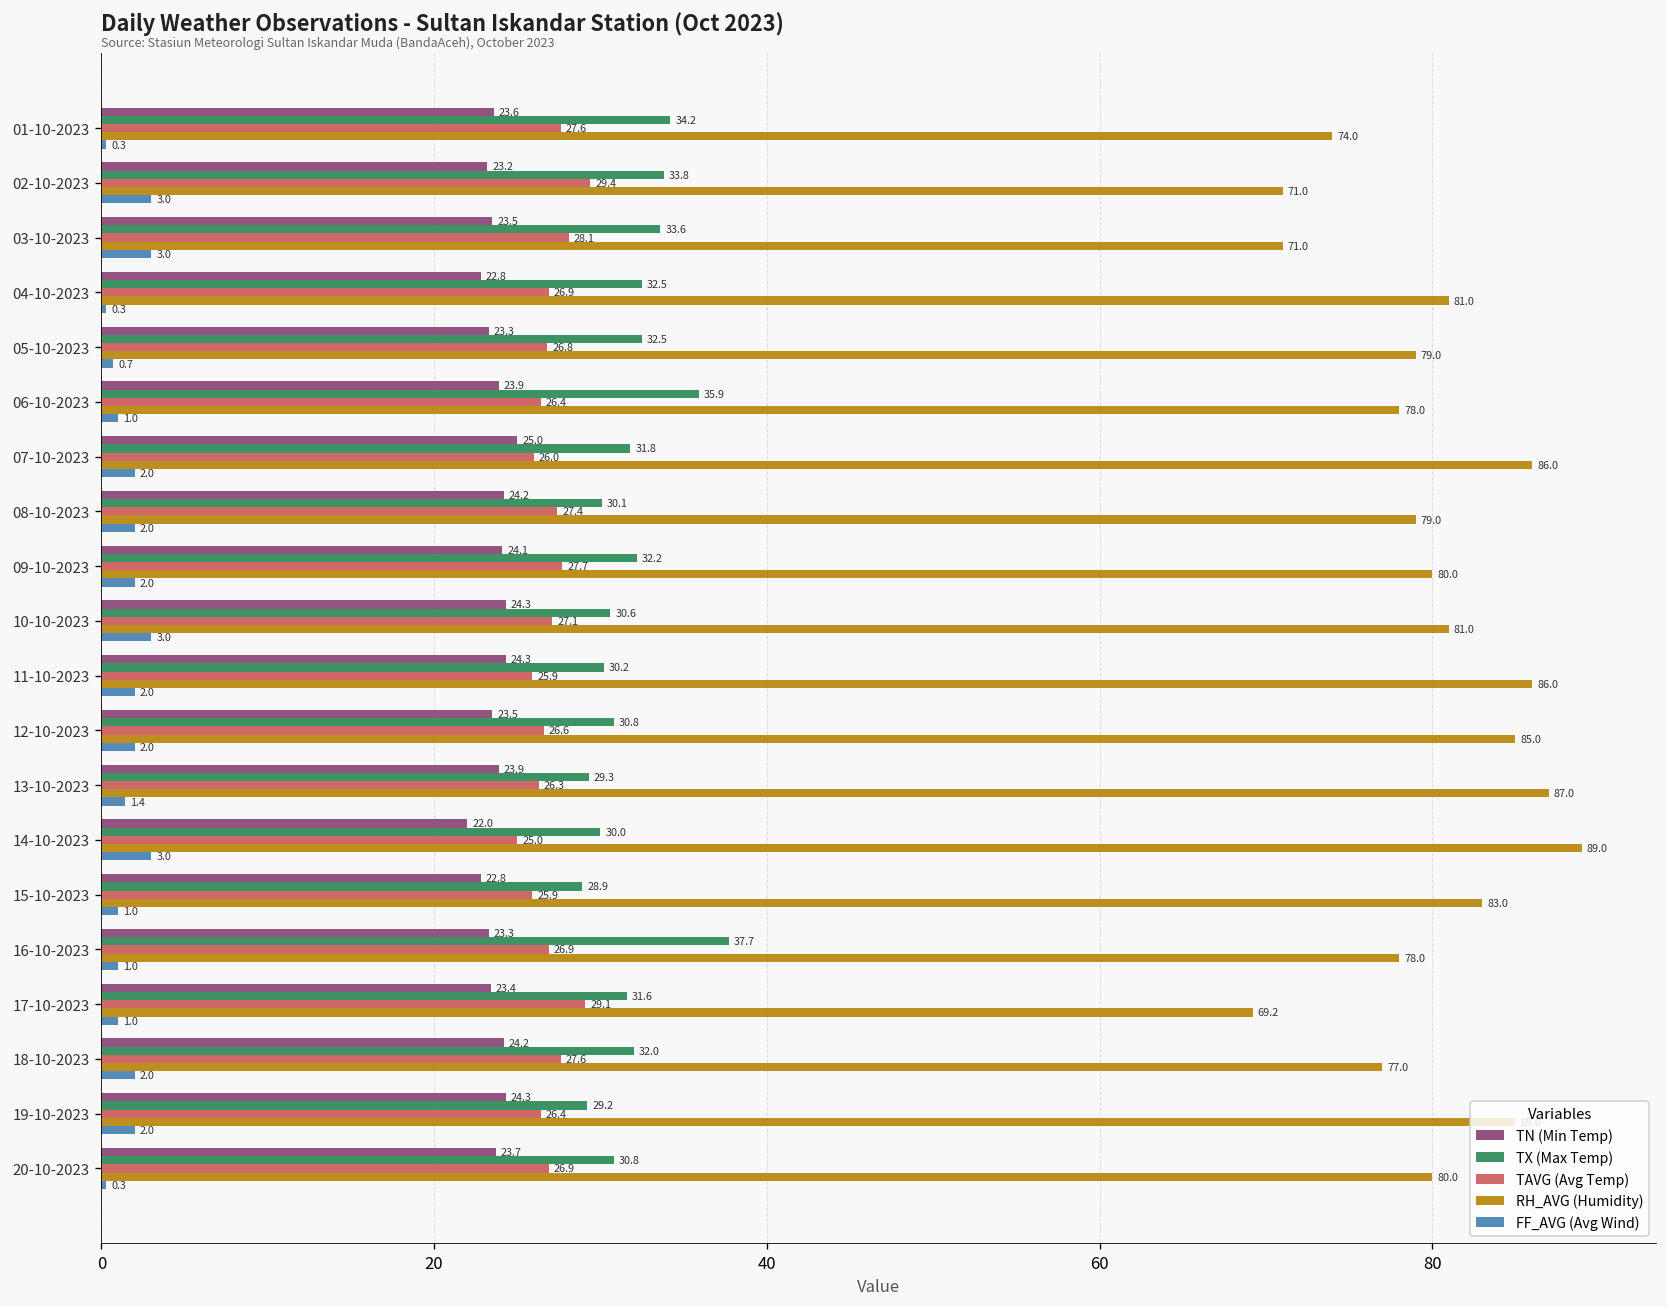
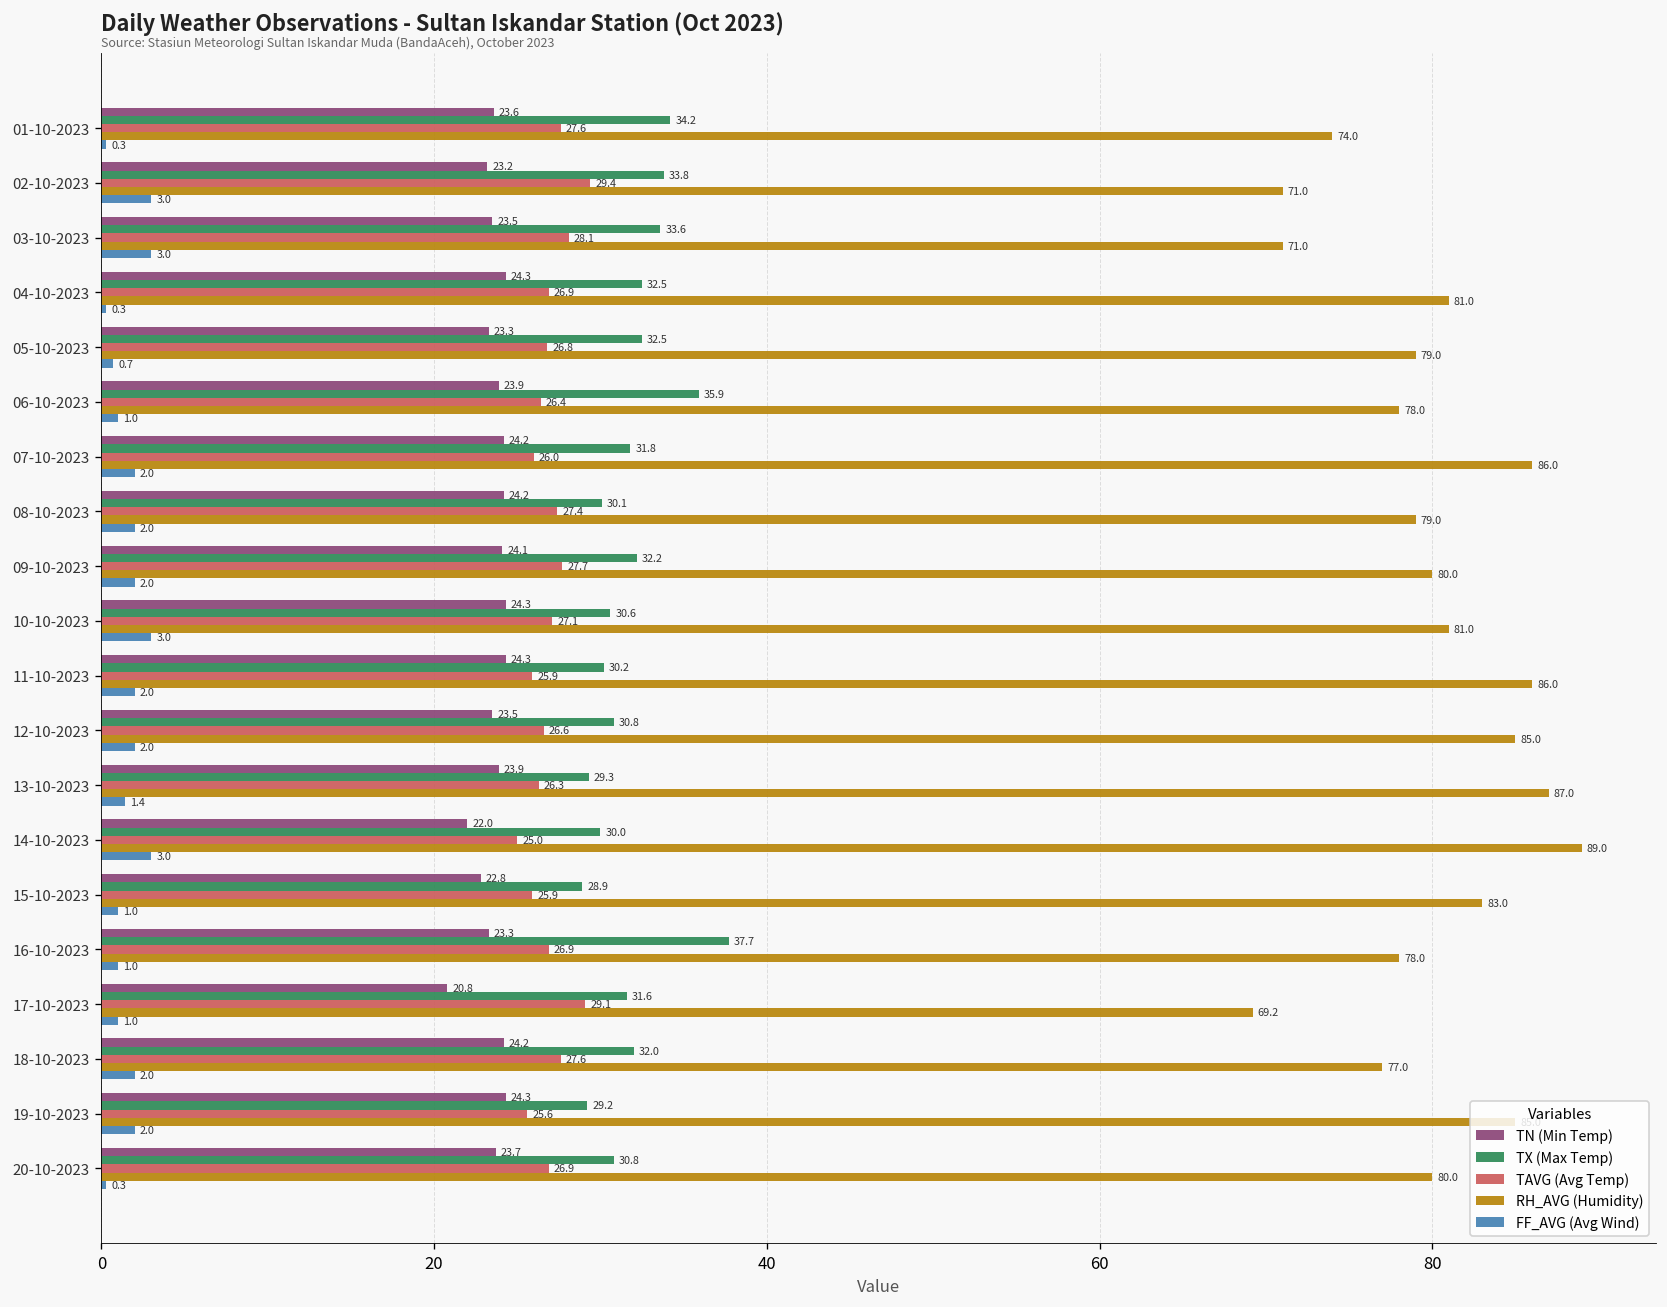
  {
    "TN (Min Temp)": {
      "01-10-2023": 23.6,
      "02-10-2023": 23.2,
      "03-10-2023": 23.5,
-     "04-10-2023": 22.8,
+     "04-10-2023": 24.3,
      "05-10-2023": 23.3,
      "06-10-2023": 23.9,
-     "07-10-2023": 25.0,
+     "07-10-2023": 24.2,
      "08-10-2023": 24.2,
      "09-10-2023": 24.1,
      "10-10-2023": 24.3,
      "11-10-2023": 24.3,
      "12-10-2023": 23.5,
      "13-10-2023": 23.9,
      "14-10-2023": 22.0,
      "15-10-2023": 22.8,
      "16-10-2023": 23.3,
-     "17-10-2023": 23.4,
+     "17-10-2023": 20.8,
      "18-10-2023": 24.2,
      "19-10-2023": 24.3,
      "20-10-2023": 23.7
    },
    "TX (Max Temp)": {
      "01-10-2023": 34.2,
      "02-10-2023": 33.8,
      "03-10-2023": 33.6,
      "04-10-2023": 32.5,
      "05-10-2023": 32.5,
      "06-10-2023": 35.9,
      "07-10-2023": 31.8,
      "08-10-2023": 30.1,
      "09-10-2023": 32.2,
      "10-10-2023": 30.6,
      "11-10-2023": 30.2,
      "12-10-2023": 30.8,
      "13-10-2023": 29.3,
      "14-10-2023": 30.0,
      "15-10-2023": 28.9,
      "16-10-2023": 37.7,
      "17-10-2023": 31.6,
      "18-10-2023": 32.0,
      "19-10-2023": 29.2,
      "20-10-2023": 30.8
    },
    "TAVG (Avg Temp)": {
      "01-10-2023": 27.6,
      "02-10-2023": 29.4,
      "03-10-2023": 28.1,
      "04-10-2023": 26.9,
      "05-10-2023": 26.8,
      "06-10-2023": 26.4,
      "07-10-2023": 26.0,
      "08-10-2023": 27.4,
      "09-10-2023": 27.7,
      "10-10-2023": 27.1,
      "11-10-2023": 25.9,
      "12-10-2023": 26.6,
      "13-10-2023": 26.3,
      "14-10-2023": 25.0,
      "15-10-2023": 25.9,
      "16-10-2023": 26.9,
      "17-10-2023": 29.1,
      "18-10-2023": 27.6,
-     "19-10-2023": 26.4,
+     "19-10-2023": 25.6,
      "20-10-2023": 26.9
    },
    "RH_AVG (Humidity)": {
      "01-10-2023": 74.0,
      "02-10-2023": 71.0,
      "03-10-2023": 71.0,
      "04-10-2023": 81.0,
      "05-10-2023": 79.0,
      "06-10-2023": 78.0,
      "07-10-2023": 86.0,
      "08-10-2023": 79.0,
      "09-10-2023": 80.0,
      "10-10-2023": 81.0,
      "11-10-2023": 86.0,
      "12-10-2023": 85.0,
      "13-10-2023": 87.0,
      "14-10-2023": 89.0,
      "15-10-2023": 83.0,
      "16-10-2023": 78.0,
      "17-10-2023": 69.2,
      "18-10-2023": 77.0,
      "20-10-2023": 80.0
    },
    "FF_AVG (Avg Wind)": {
      "01-10-2023": 0.3,
      "02-10-2023": 3.0,
      "03-10-2023": 3.0,
      "04-10-2023": 0.3,
      "05-10-2023": 0.7,
      "06-10-2023": 1.0,
      "07-10-2023": 2.0,
      "08-10-2023": 2.0,
      "09-10-2023": 2.0,
      "10-10-2023": 3.0,
      "11-10-2023": 2.0,
      "12-10-2023": 2.0,
      "13-10-2023": 1.4,
      "14-10-2023": 3.0,
      "15-10-2023": 1.0,
      "16-10-2023": 1.0,
      "17-10-2023": 1.0,
      "18-10-2023": 2.0,
      "19-10-2023": 2.0,
      "20-10-2023": 0.3
    }
  }
